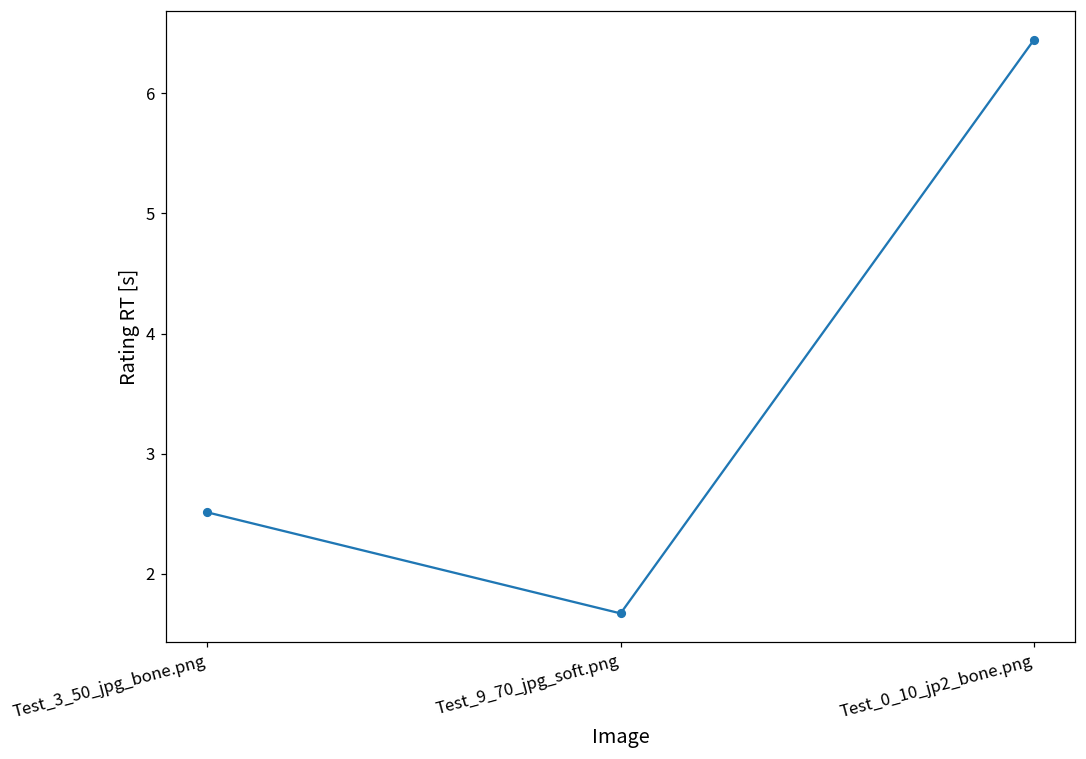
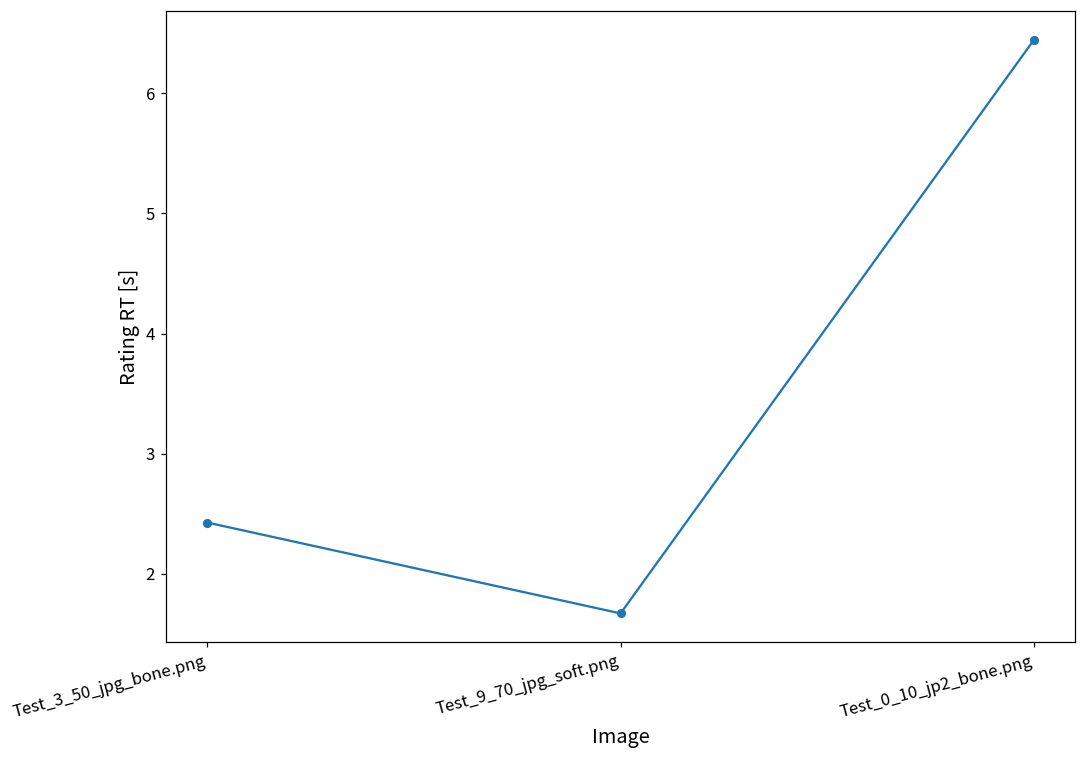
  {
-   "Test_3_50_jpg_bone.png": 2.51,
+   "Test_3_50_jpg_bone.png": 2.43,
    "Test_9_70_jpg_soft.png": 1.67,
    "Test_0_10_jp2_bone.png": 6.45
  }
